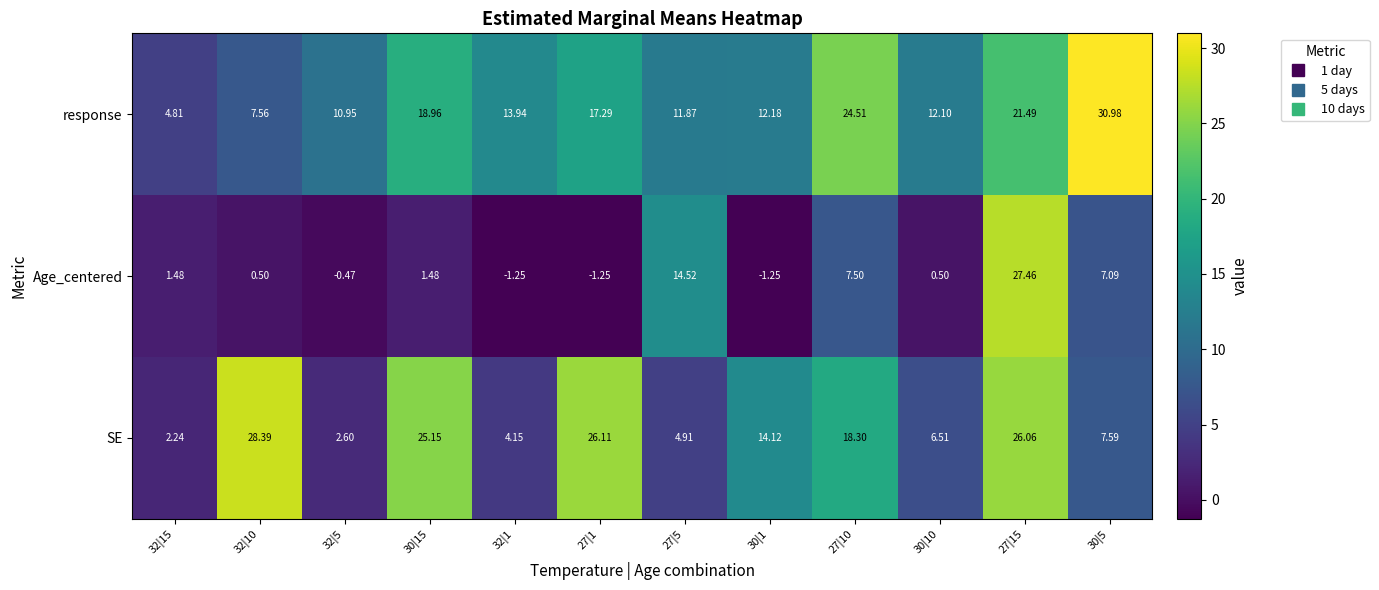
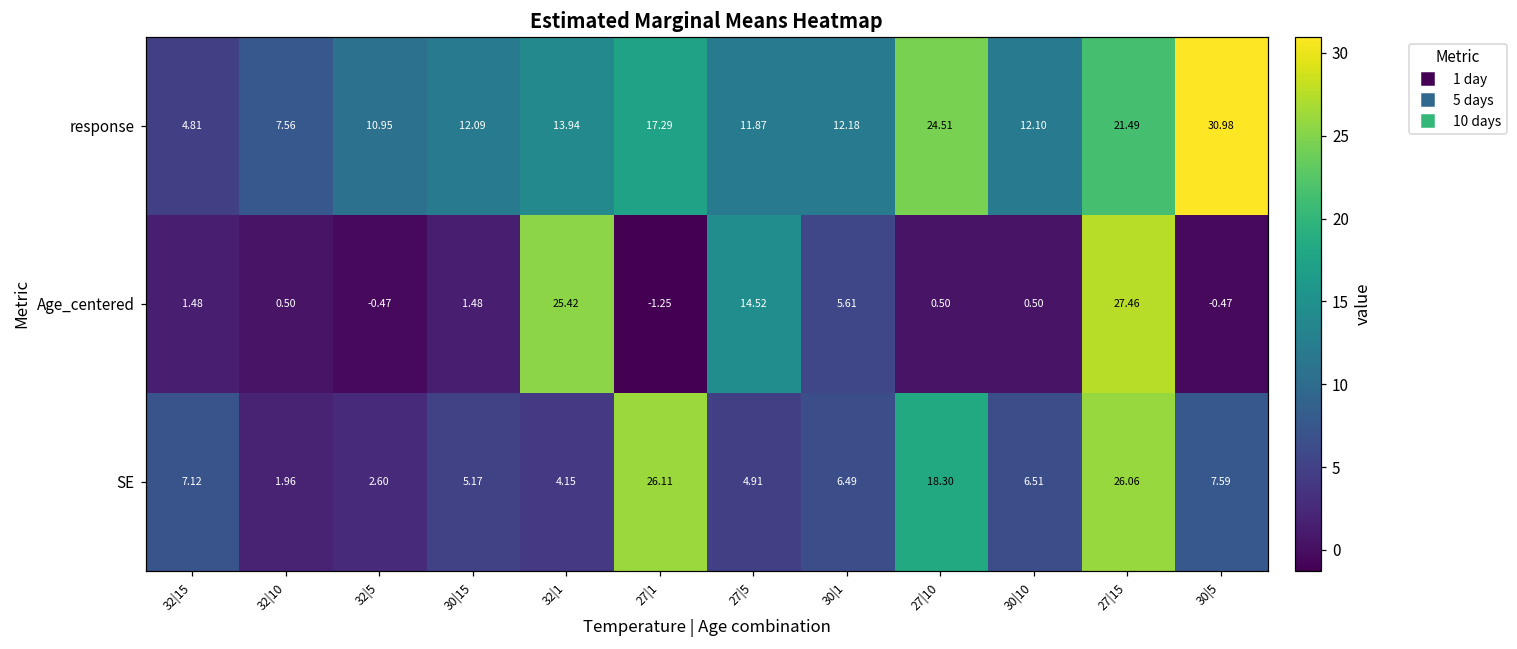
  {
    "response": {
      "32|15": 4.81,
      "32|10": 7.56,
      "32|5": 10.95,
-     "30|15": 18.96,
+     "30|15": 12.09,
      "32|1": 13.94,
      "27|1": 17.29,
      "27|5": 11.87,
      "30|1": 12.18,
      "27|10": 24.51,
      "30|10": 12.10,
      "27|15": 21.49,
      "30|5": 30.98
    },
    "Age_centered": {
      "32|15": 1.48,
      "32|10": 0.50,
      "32|5": -0.47,
      "30|15": 1.48,
-     "32|1": -1.25,
+     "32|1": 25.42,
      "27|1": -1.25,
      "27|5": 14.52,
-     "30|1": -1.25,
-     "27|10": 7.50,
+     "30|1": 5.61,
+     "27|10": 0.50,
      "30|10": 0.50,
      "27|15": 27.46,
-     "30|5": 7.09
+     "30|5": -0.47
    },
    "SE": {
-     "32|15": 2.24,
-     "32|10": 28.39,
+     "32|15": 7.12,
+     "32|10": 1.96,
      "32|5": 2.60,
-     "30|15": 25.15,
+     "30|15": 5.17,
      "32|1": 4.15,
      "27|1": 26.11,
      "27|5": 4.91,
-     "30|1": 14.12,
+     "30|1": 6.49,
      "27|10": 18.30,
      "30|10": 6.51,
      "27|15": 26.06,
      "30|5": 7.59
    }
  }
